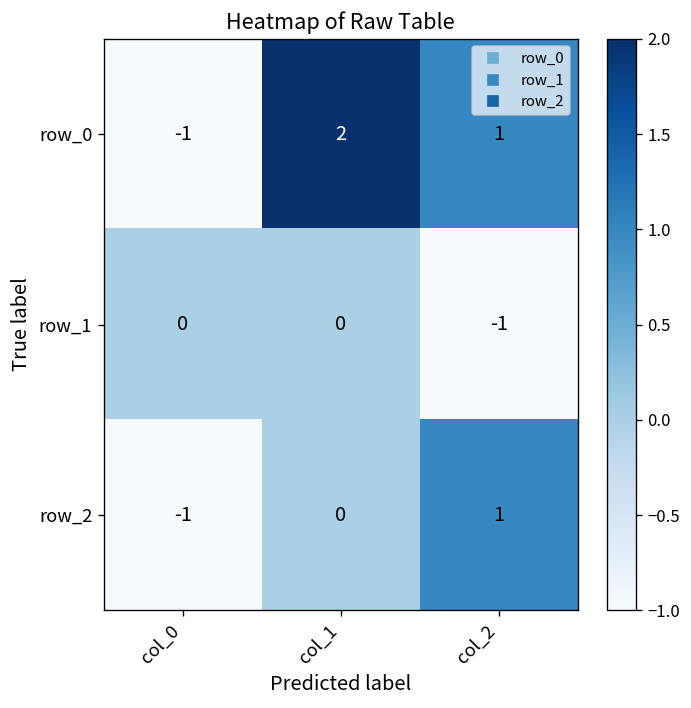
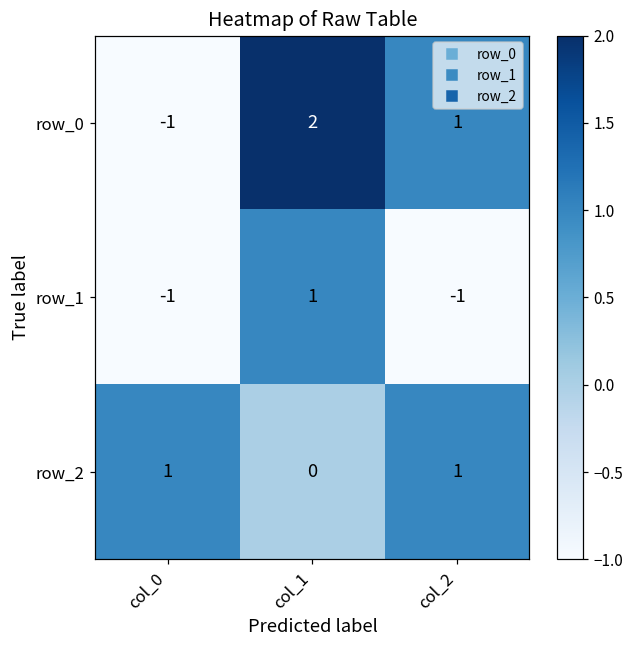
  {
    "row_0": {
      "col_0": -1,
      "col_1": 2,
      "col_2": 1
    },
    "row_1": {
-     "col_0": 0,
-     "col_1": 0,
+     "col_0": -1,
+     "col_1": 1,
      "col_2": -1
    },
    "row_2": {
-     "col_0": -1,
+     "col_0": 1,
      "col_1": 0,
      "col_2": 1
    }
  }
